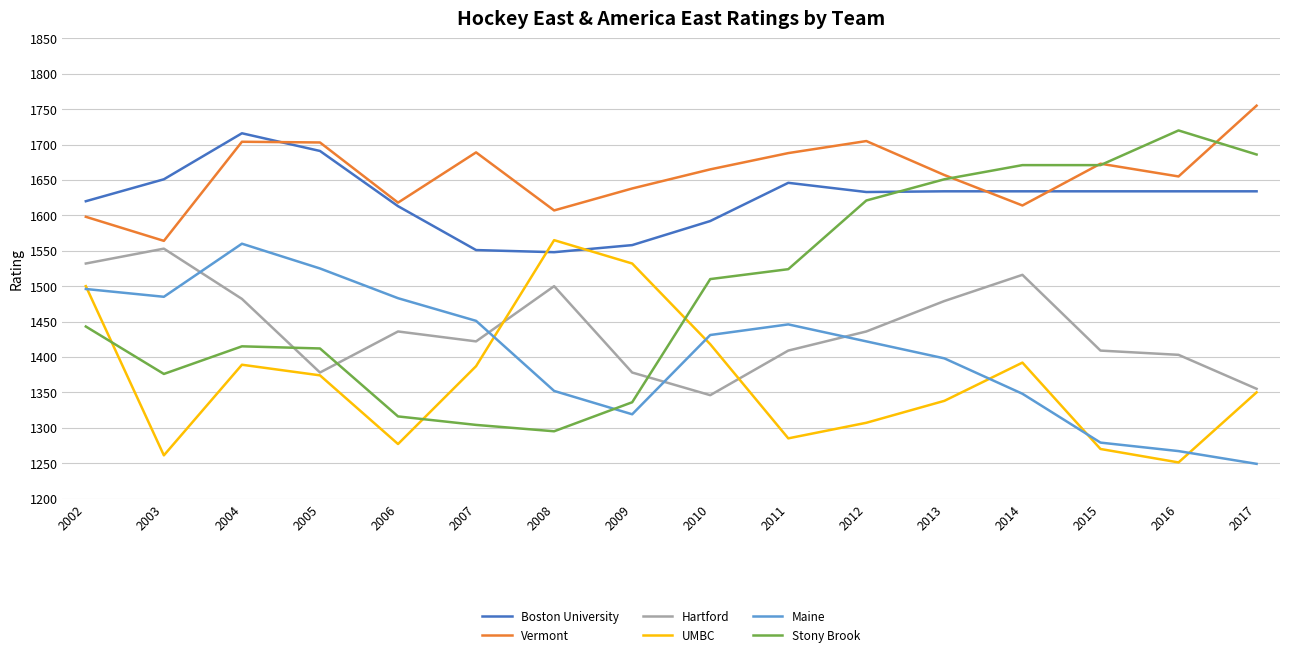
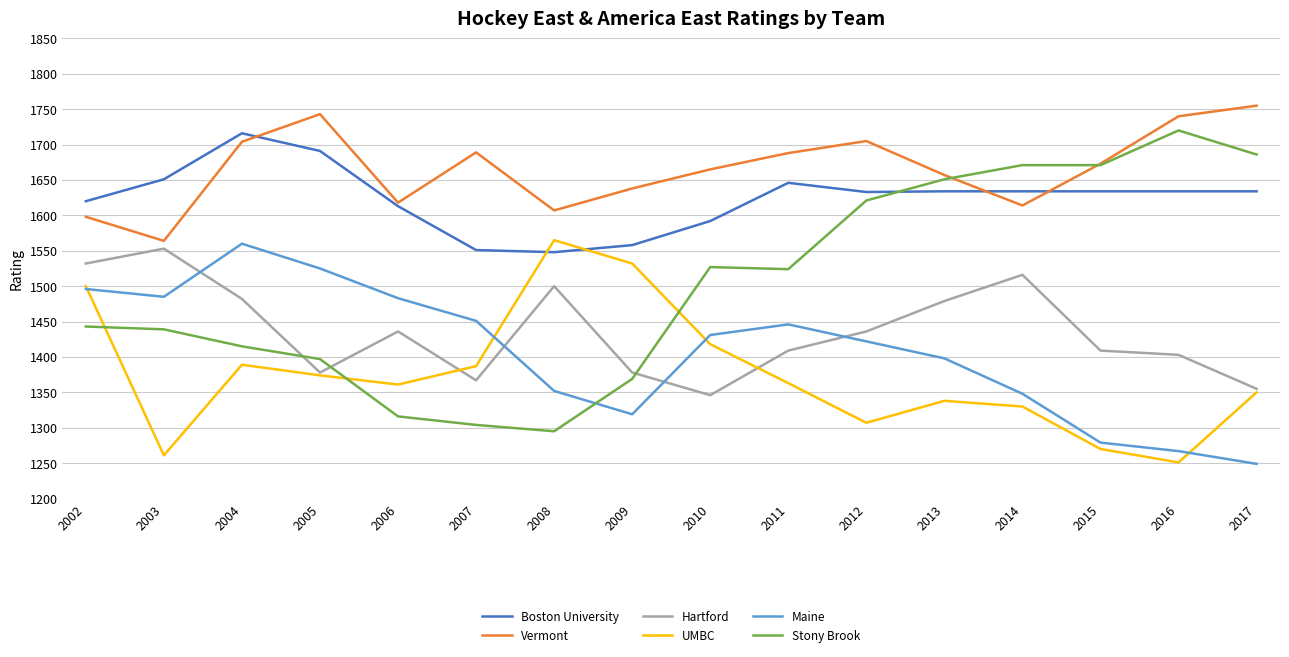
  {
    "Vermont": {
      "2002": 1600,
      "2003": 1560,
      "2004": 1700,
-     "2005": 1700,
+     "2005": 1740,
      "2006": 1620,
      "2007": 1690,
      "2008": 1610,
      "2009": 1640,
      "2010": 1670,
      "2011": 1690,
      "2012": 1710,
      "2013": 1660,
      "2014": 1610,
-     "2016": 1660,
+     "2016": 1740,
      "2017": 1760
    },
    "Hartford": {
      "2002": 1530,
      "2003": 1550,
      "2004": 1480,
      "2005": 1380,
      "2006": 1440,
-     "2007": 1420,
+     "2007": 1370,
      "2008": 1500,
      "2009": 1380,
      "2010": 1350,
      "2011": 1410,
      "2012": 1440,
      "2013": 1480,
      "2014": 1520,
      "2015": 1410,
      "2016": 1400,
      "2017": 1360
    },
    "UMBC": {
      "2002": 1500,
      "2003": 1260,
      "2004": 1390,
      "2005": 1370,
-     "2006": 1280,
+     "2006": 1360,
      "2007": 1390,
      "2008": 1570,
      "2009": 1530,
      "2010": 1420,
-     "2011": 1290,
+     "2011": 1360,
      "2012": 1310,
      "2013": 1340,
-     "2014": 1390,
+     "2014": 1330,
      "2015": 1270,
      "2016": 1250,
      "2017": 1350
    },
    "Stony Brook": {
      "2002": 1440,
-     "2003": 1380,
+     "2003": 1440,
      "2004": 1420,
-     "2005": 1410,
+     "2005": 1400,
      "2006": 1320,
      "2007": 1300,
      "2008": 1300,
-     "2009": 1340,
-     "2010": 1510,
+     "2009": 1370,
+     "2010": 1530,
      "2011": 1520,
      "2012": 1620,
      "2013": 1650,
      "2014": 1670,
      "2016": 1720,
      "2017": 1690
    }
  }
